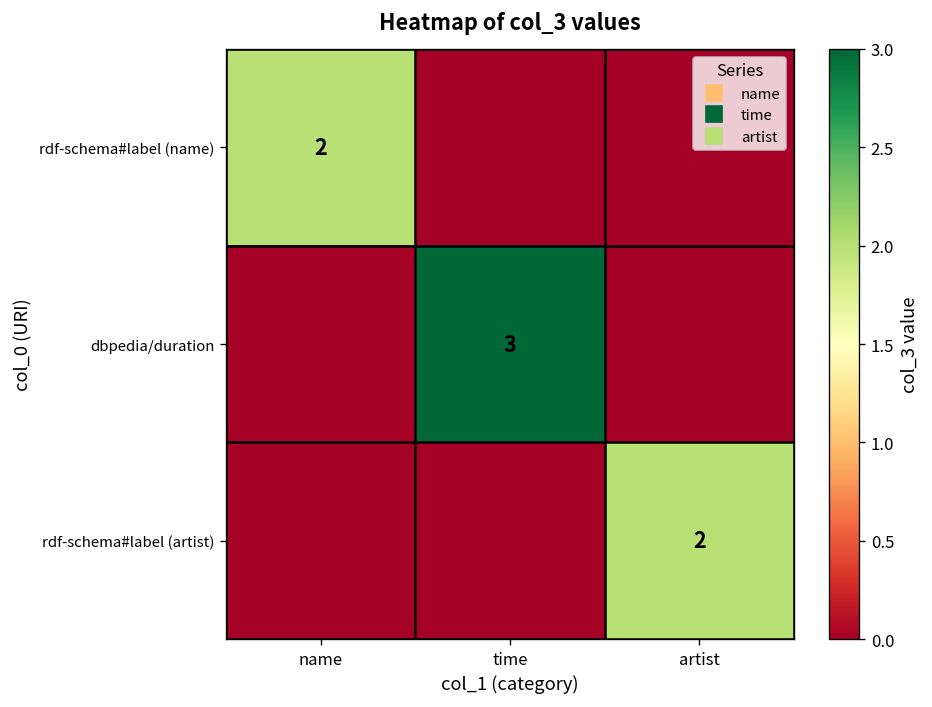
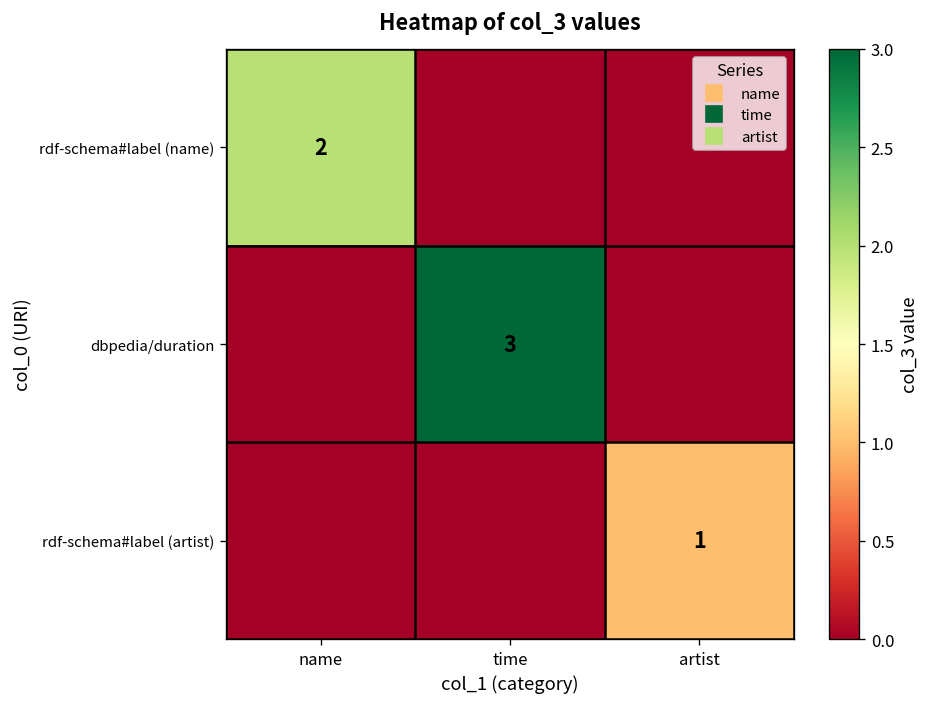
  {
    "rdf-schema#label (name)": {
      "name": 2
    },
    "dbpedia/duration": {
      "time": 3
    },
    "rdf-schema#label (artist)": {
-     "artist": 2
+     "artist": 1
    }
  }
